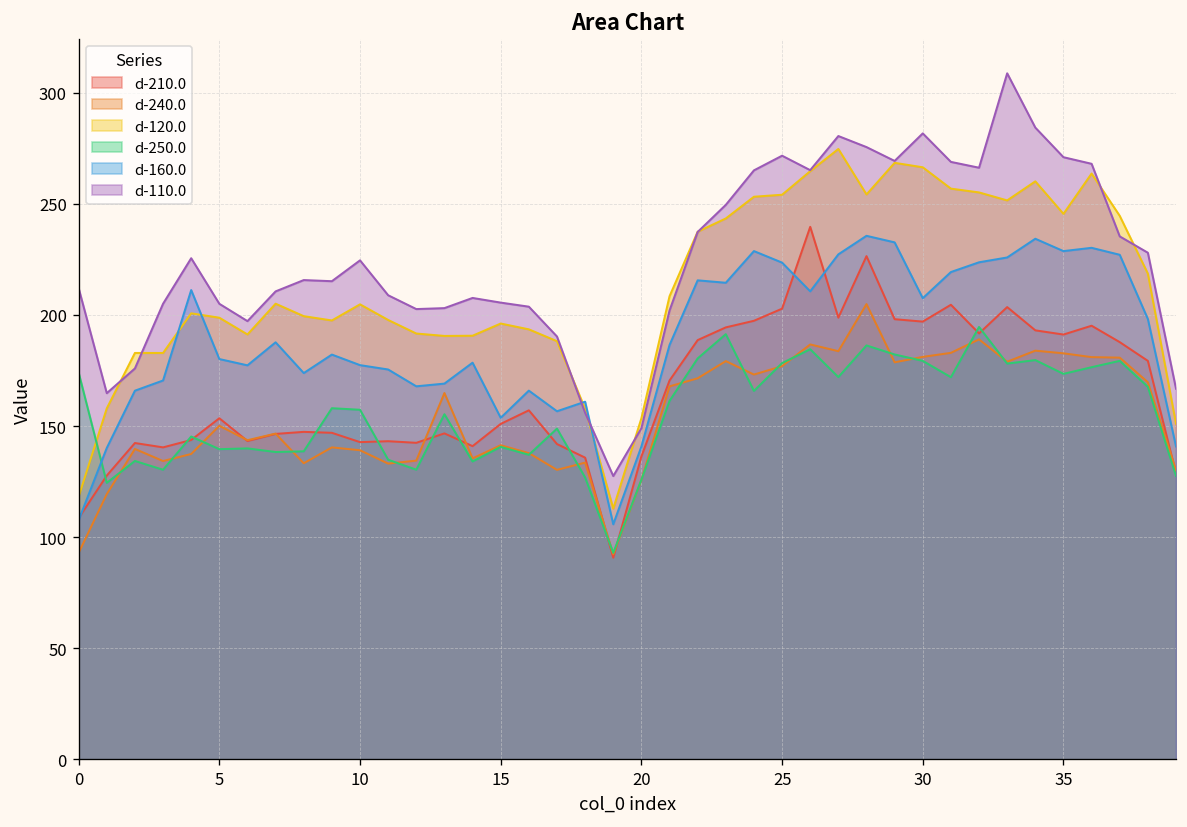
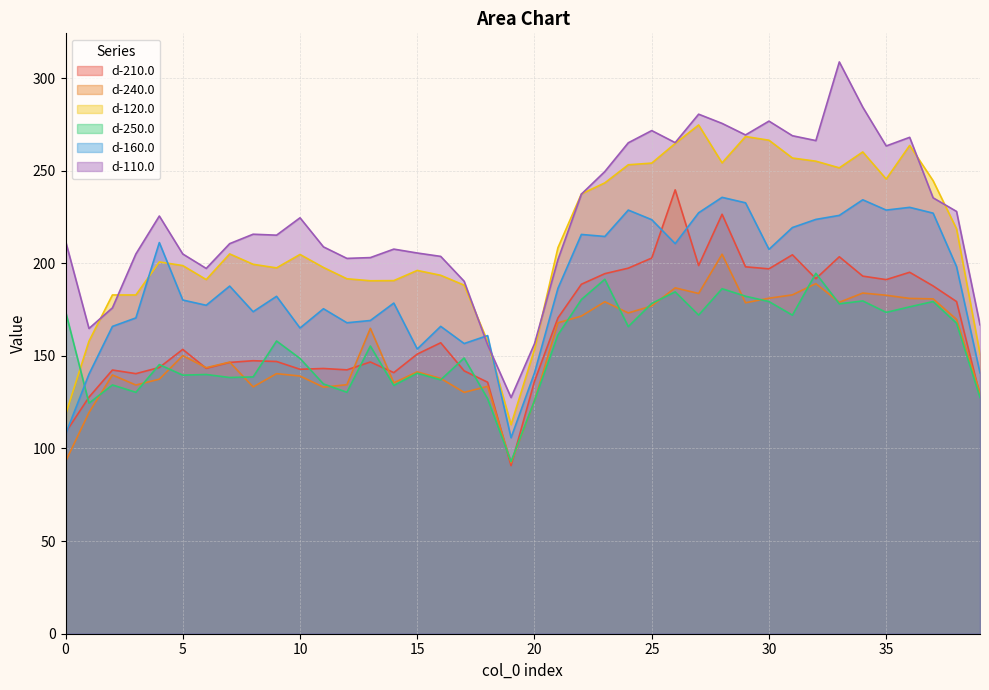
  {
    "d-250.0": {
      "0": 174,
      "5": 140,
-     "10": 157,
+     "10": 149,
      "30": 179,
      "35": 173
    },
    "d-160.0": {
      "5": 180,
-     "10": 177,
+     "10": 165,
      "15": 154,
      "20": 141,
      "25": 224,
      "30": 208,
      "35": 229
    },
    "d-110.0": {
      "0": 212,
      "5": 205,
      "10": 225,
      "15": 206,
-     "20": 149,
+     "20": 157,
      "25": 272,
-     "30": 282,
-     "35": 271
+     "30": 277,
+     "35": 263
    }
  }
